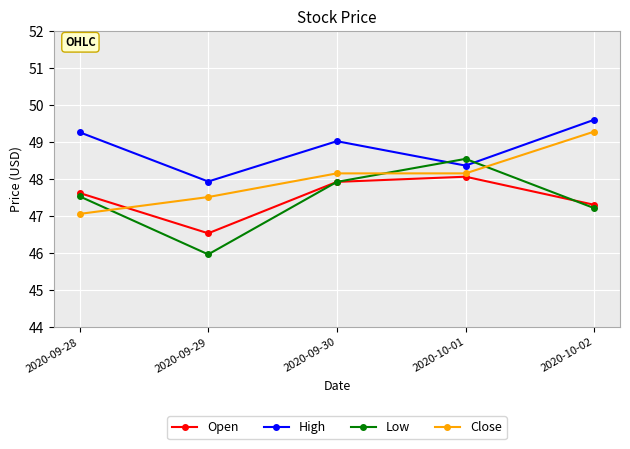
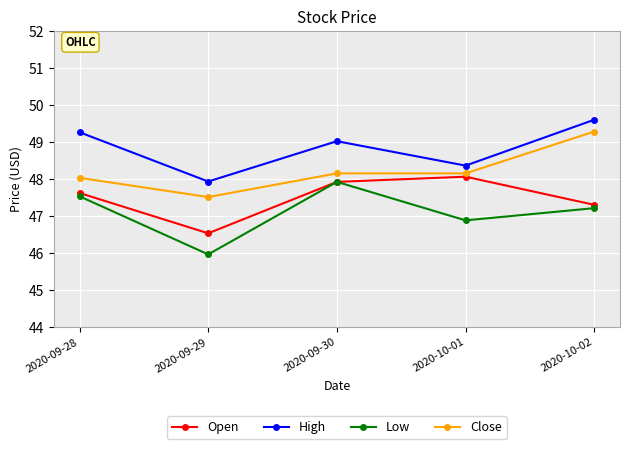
  {
    "Open": {
      "2020-09-28": 47.6,
      "2020-09-29": 46.5,
      "2020-10-01": 48.1,
      "2020-10-02": 47.3
    },
    "High": {
      "2020-09-28": 49.3,
      "2020-09-29": 47.9,
      "2020-09-30": 49.0,
      "2020-10-01": 48.4,
      "2020-10-02": 49.6
    },
    "Low": {
      "2020-09-28": 47.5,
      "2020-09-29": 46.0,
-     "2020-10-01": 48.5,
+     "2020-10-01": 46.9,
      "2020-10-02": 47.2
    },
    "Close": {
-     "2020-09-28": 47.1,
+     "2020-09-28": 48.0,
      "2020-09-29": 47.5,
      "2020-09-30": 48.2,
      "2020-10-01": 48.2,
      "2020-10-02": 49.3
    }
  }
